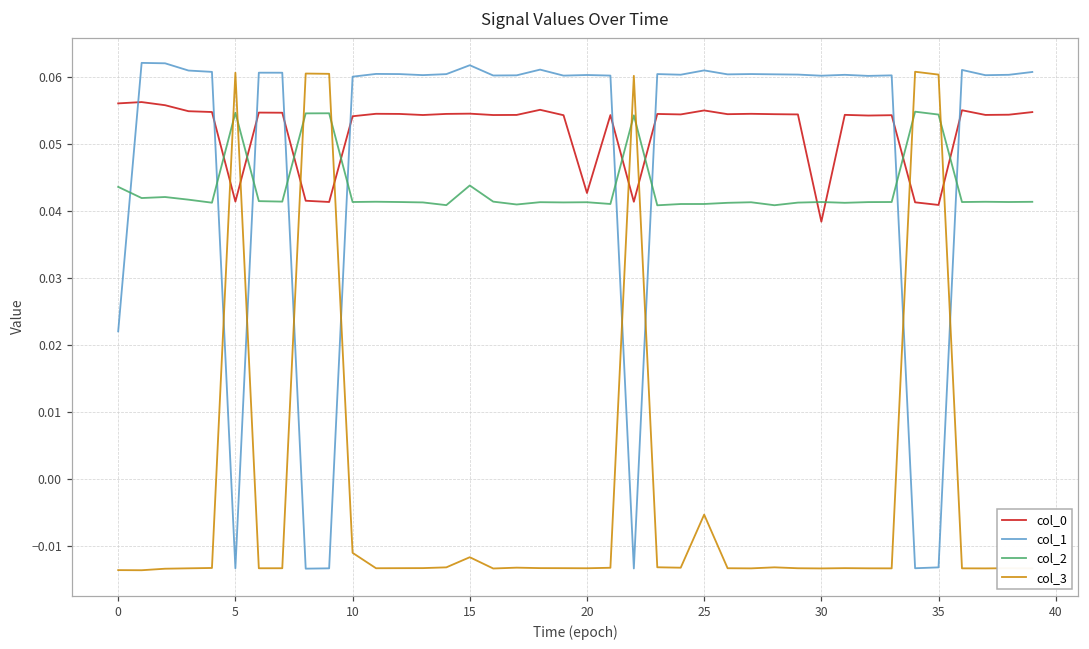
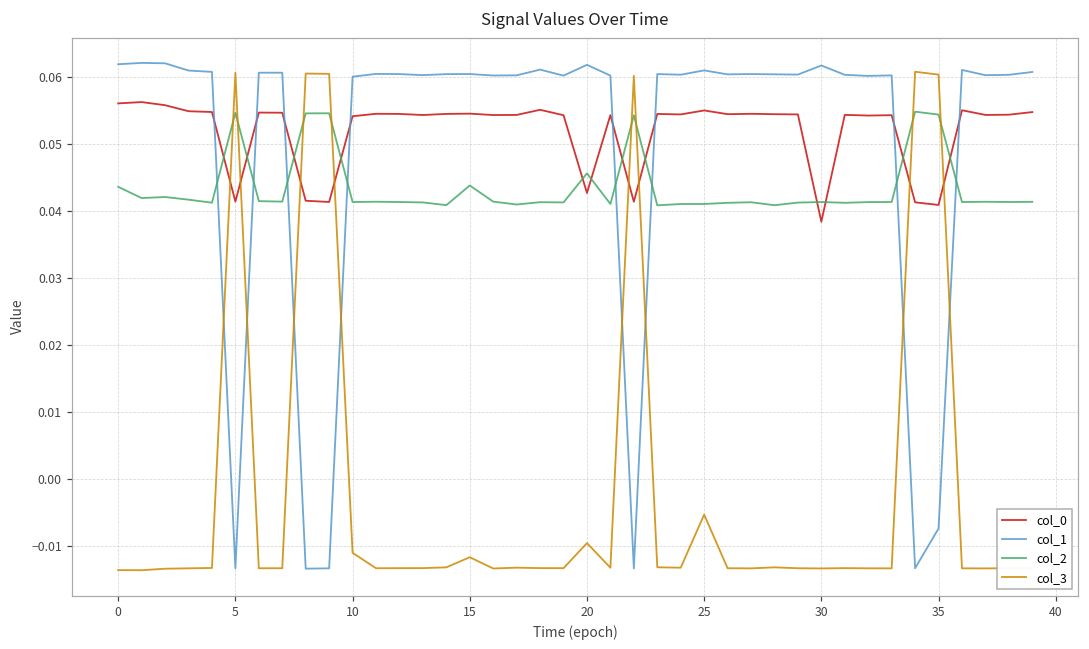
  {
    "col_0": {
      "0": 0.056,
      "5": 0.041,
      "10": 0.054,
      "15": 0.055,
      "20": 0.043,
      "25": 0.055,
      "30": 0.038,
      "35": 0.041
    },
    "col_1": {
-     "0": 0.022,
+     "0": 0.062,
      "5": -0.013,
      "10": 0.060,
-     "15": 0.062,
-     "20": 0.060,
+     "15": 0.061,
+     "20": 0.062,
      "25": 0.061,
-     "30": 0.060,
-     "35": -0.013
+     "30": 0.062,
+     "35": -0.007
    },
    "col_2": {
      "0": 0.044,
      "5": 0.055,
      "10": 0.041,
      "15": 0.044,
-     "20": 0.041,
+     "20": 0.046,
      "25": 0.041,
      "30": 0.041,
      "35": 0.054
    },
    "col_3": {
      "0": -0.014,
      "5": 0.061,
      "10": -0.011,
      "15": -0.012,
-     "20": -0.013,
+     "20": -0.010,
      "25": -0.005,
      "30": -0.013,
      "35": 0.060
    }
  }
